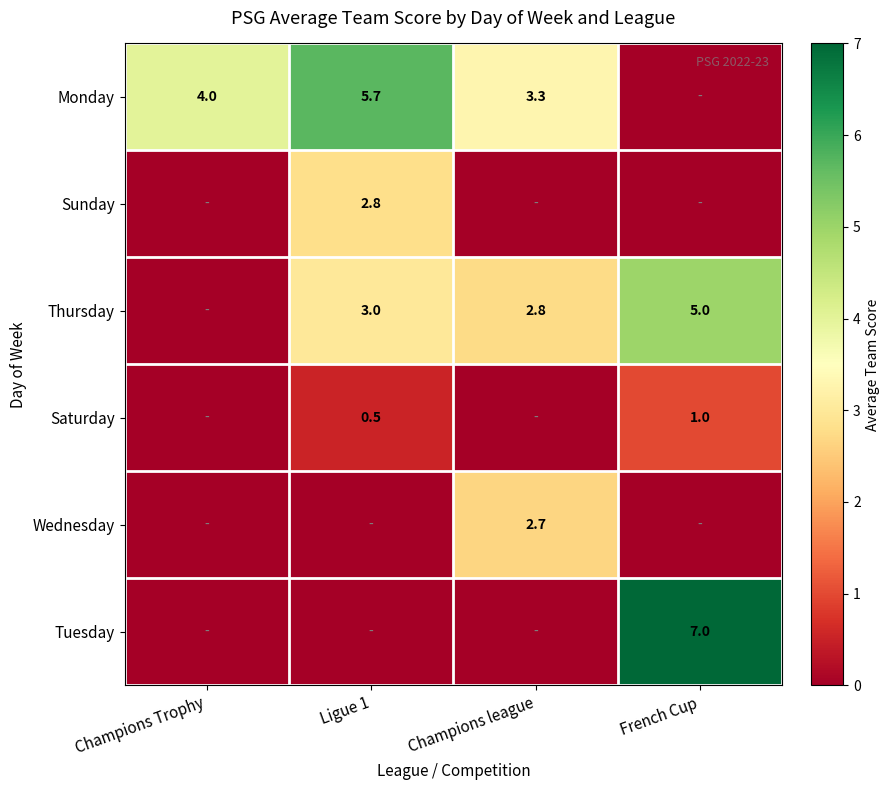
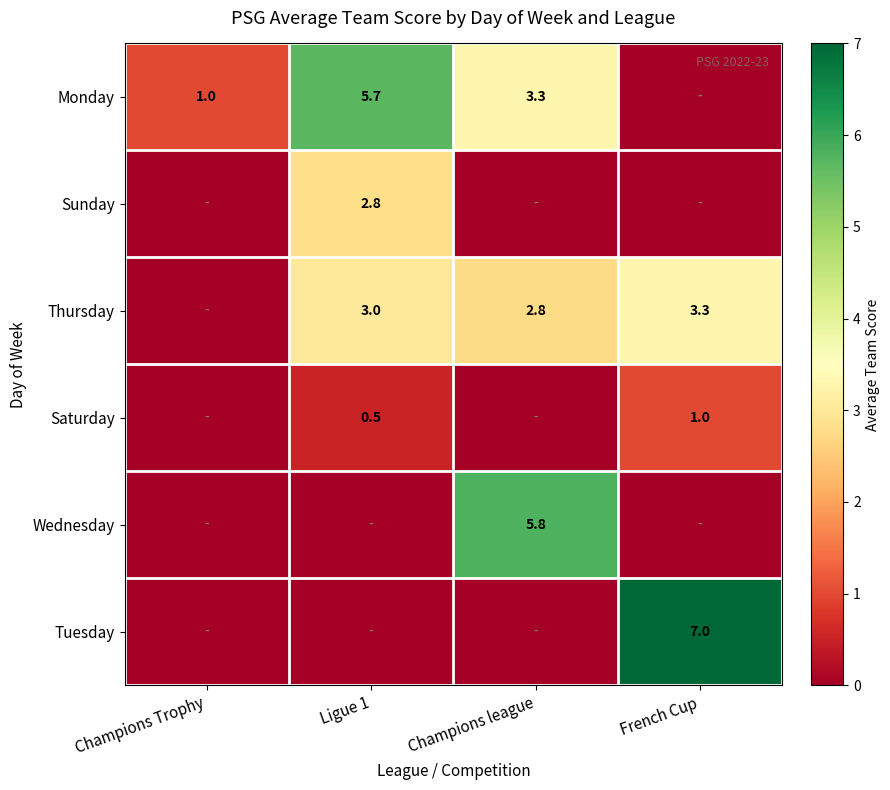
  {
    "Monday": {
-     "Champions Trophy": 4.0,
+     "Champions Trophy": 1.0,
      "Ligue 1": 5.7,
      "Champions league": 3.3
    },
    "Sunday": {
      "Ligue 1": 2.8
    },
    "Thursday": {
      "Ligue 1": 3.0,
      "Champions league": 2.8,
-     "French Cup": 5.0
+     "French Cup": 3.3
    },
    "Saturday": {
      "Ligue 1": 0.5,
      "French Cup": 1.0
    },
    "Wednesday": {
-     "Champions league": 2.7
+     "Champions league": 5.8
    },
    "Tuesday": {
      "French Cup": 7.0
    }
  }
